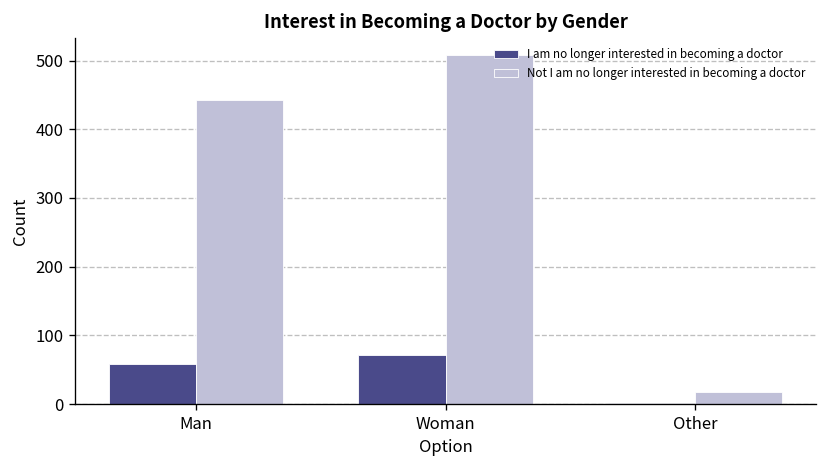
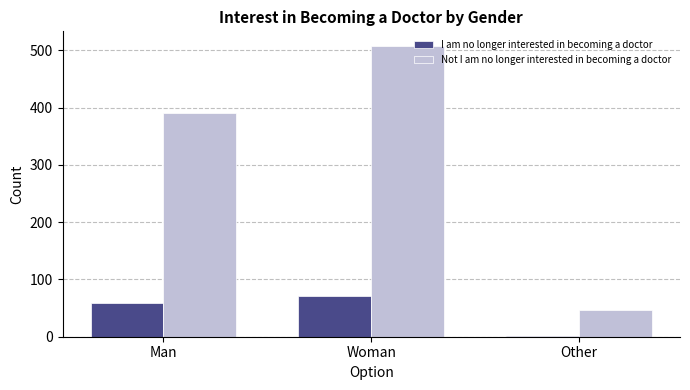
  {
    "I am no longer interested in becoming a doctor": {
      "Man": 60,
      "Woman": 70
    },
    "Not I am no longer interested in becoming a doctor": {
-     "Man": 440,
+     "Man": 390,
      "Woman": 510,
-     "Other": 20
+     "Other": 50
    }
  }
